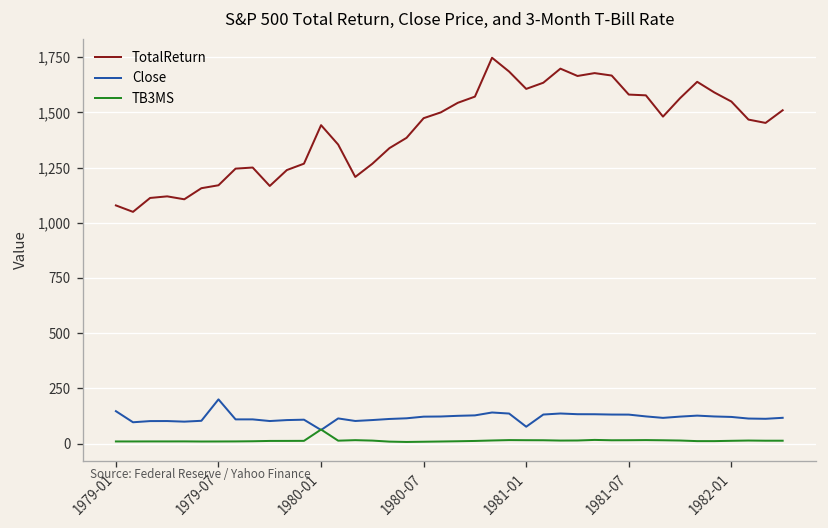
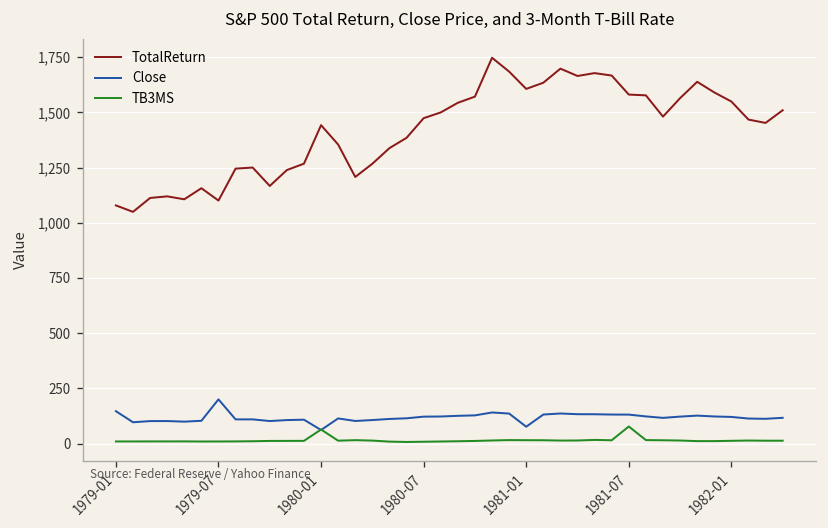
  {
    "TotalReturn": {
      "1979-01": "1,080",
-     "1979-07": "1,170",
+     "1979-07": "1,100",
      "1980-01": "1,440",
      "1980-07": "1,470",
      "1981-01": "1,610",
      "1981-07": "1,580",
      "1982-01": "1,550"
    },
    "Close": {
      "1979-01": "150",
      "1979-07": "200",
      "1980-07": "120",
      "1981-01": "80",
      "1981-07": "130",
      "1982-01": "120"
    },
    "TB3MS": {
      "1979-01": "10",
      "1979-07": "10",
      "1980-07": "10",
      "1981-01": "20",
-     "1981-07": "10",
+     "1981-07": "80",
      "1982-01": "10"
    }
  }
